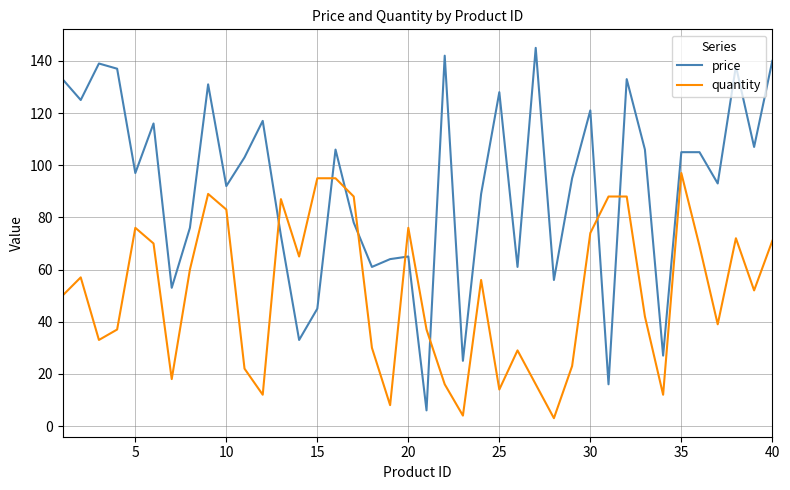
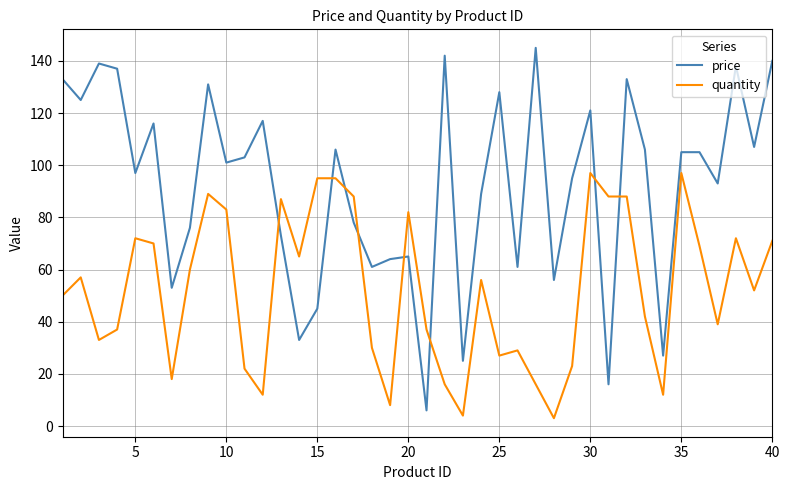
  {
    "price": {
      "5": 97,
-     "10": 92,
+     "10": 101,
      "15": 45,
      "20": 65,
      "25": 128,
      "30": 121,
      "35": 105,
      "40": 140
    },
    "quantity": {
-     "5": 76,
+     "5": 72,
      "10": 83,
      "15": 95,
-     "20": 76,
-     "25": 14,
-     "30": 74,
+     "20": 82,
+     "25": 27,
+     "30": 97,
      "35": 97,
      "40": 71
    }
  }
